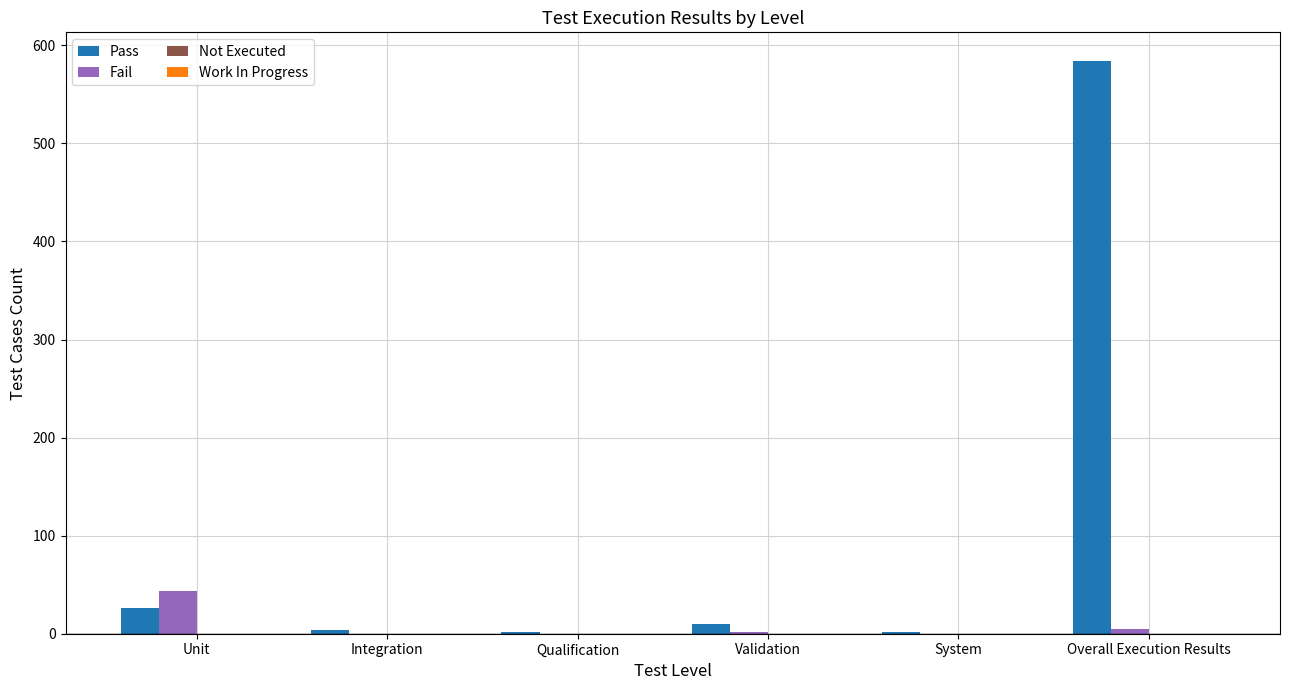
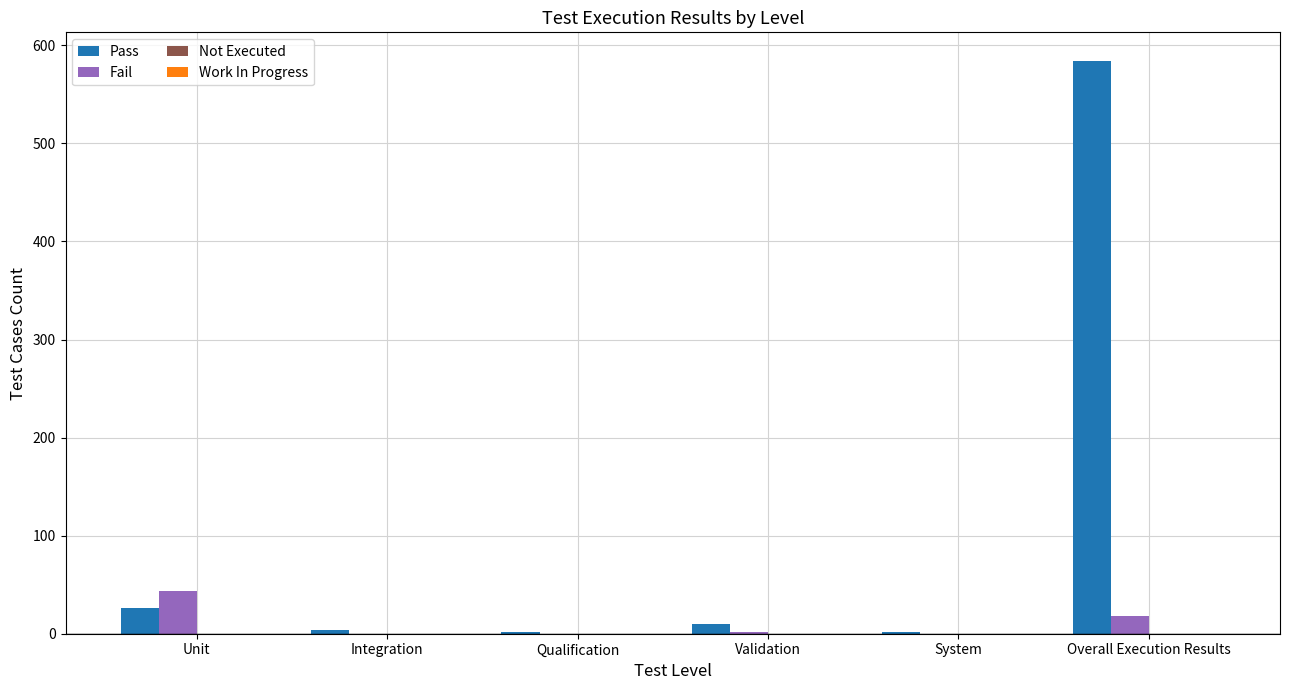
  {
    "Pass": {
      "Unit": 30,
      "Integration": 0,
      "Validation": 10,
      "Overall Execution Results": 580
    },
    "Fail": {
      "Unit": 40,
      "Integration": 0,
      "Qualification": 0,
      "System": 0,
-     "Overall Execution Results": 10
+     "Overall Execution Results": 20
    },
    "Not Executed": {
      "Unit": 0,
      "Integration": 0,
      "Qualification": 0,
      "Validation": 0,
      "System": 0,
      "Overall Execution Results": 0
    },
    "Work In Progress": {
      "Unit": 0,
      "Integration": 0,
      "Qualification": 0,
      "Validation": 0,
      "System": 0,
      "Overall Execution Results": 0
    }
  }
